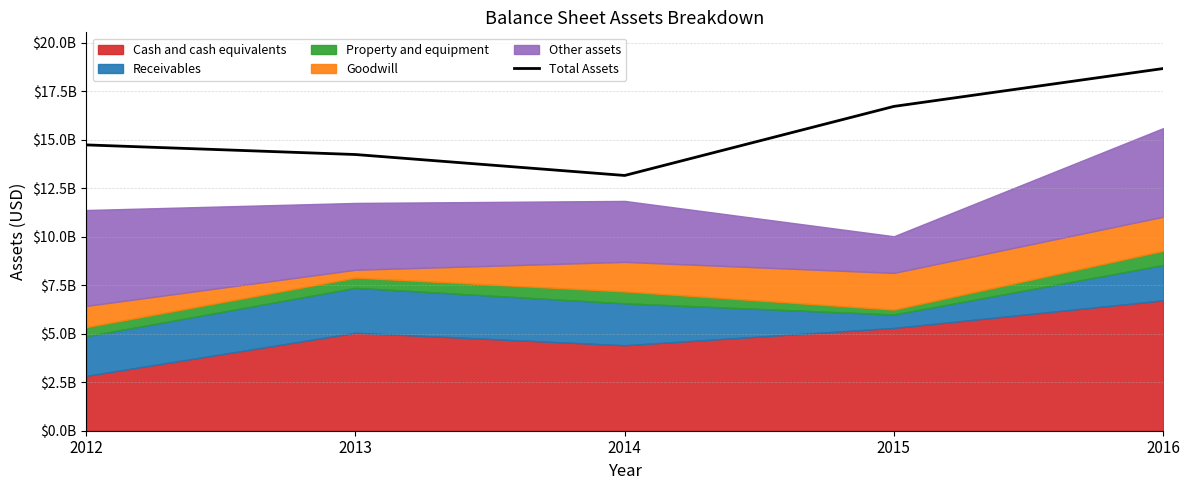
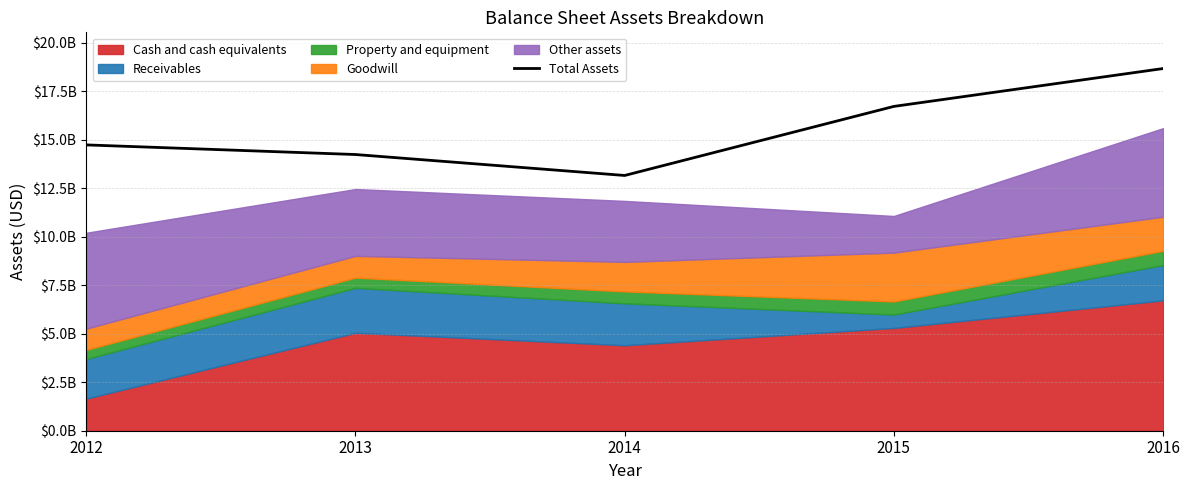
  {
    "Cash and cash equivalents": {
-     "2012": "$2800000000",
+     "2012": "$1700000000",
      "2013": "$5100000000",
      "2014": "$4400000000",
      "2015": "$5300000000",
      "2016": "$6700000000"
    },
    "Total Assets": {
      "2012": "$14700000000",
      "2013": "$14200000000",
      "2014": "$13200000000",
      "2015": "$16700000000",
      "2016": "$18700000000"
    },
    "Receivables": {
      "2012": "$2000000000",
      "2013": "$2300000000",
      "2014": "$2200000000",
      "2015": "$700000000",
      "2016": "$1800000000"
    },
    "Property and equipment": {
      "2012": "$500000000",
      "2013": "$500000000",
      "2014": "$600000000",
-     "2015": "$300000000",
+     "2015": "$700000000",
      "2016": "$700000000"
    },
    "Goodwill": {
      "2012": "$1100000000",
-     "2013": "$400000000",
+     "2013": "$1100000000",
      "2014": "$1500000000",
-     "2015": "$1900000000",
+     "2015": "$2500000000",
      "2016": "$1800000000"
    },
    "Other assets": {
      "2012": "$4900000000",
      "2013": "$3400000000",
      "2014": "$3100000000",
      "2015": "$1900000000",
      "2016": "$4600000000"
    }
  }
